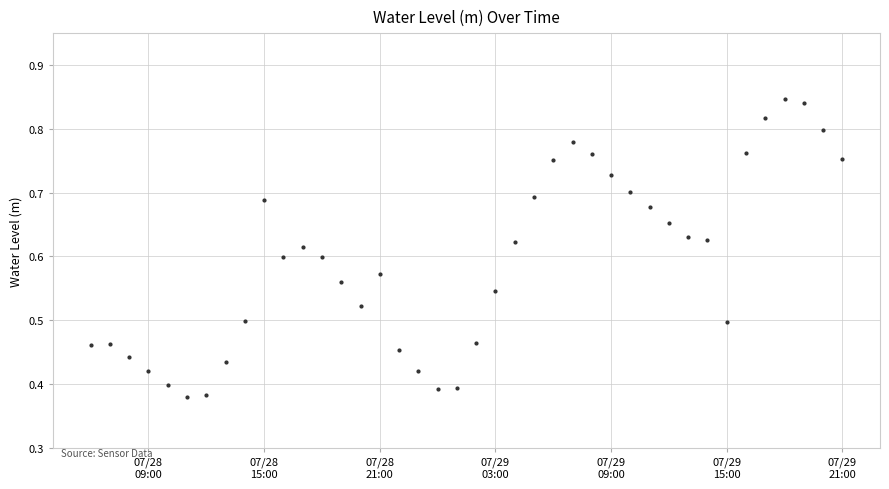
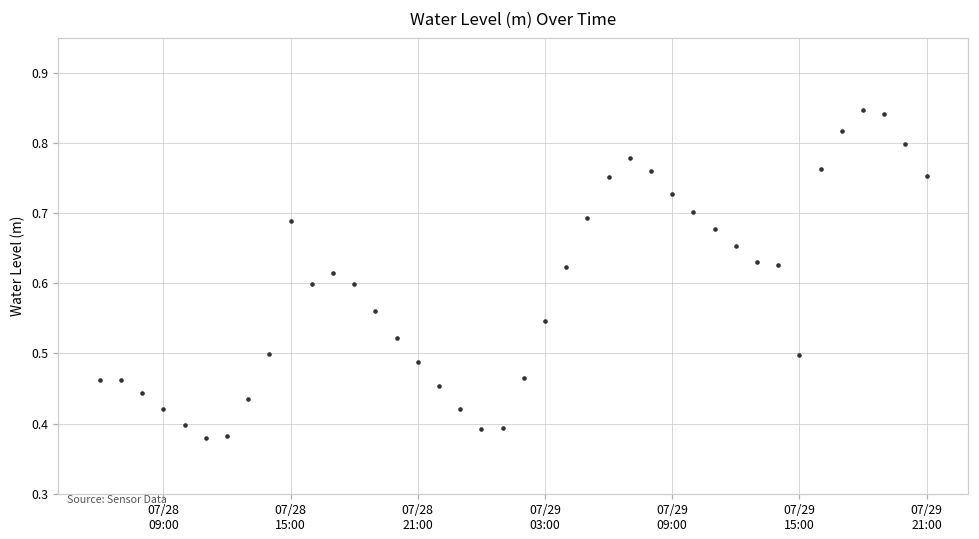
  {
    "07/28 09:00": 0.42,
    "07/28 15:00": 0.69,
-   "07/28 21:00": 0.57,
+   "07/28 21:00": 0.49,
    "07/29 03:00": 0.55,
    "07/29 09:00": 0.73,
    "07/29 15:00": 0.50,
    "07/29 21:00": 0.75
  }
